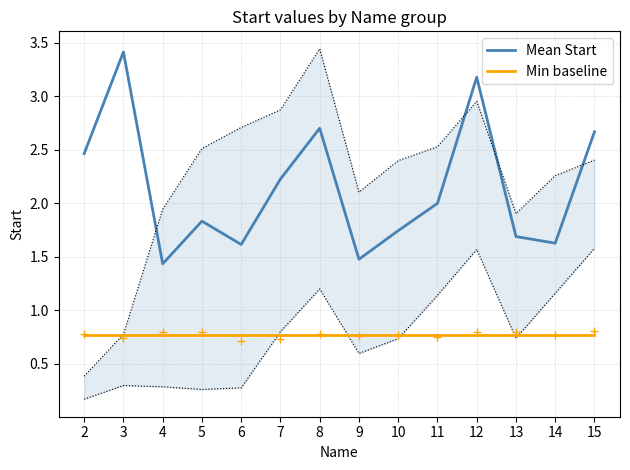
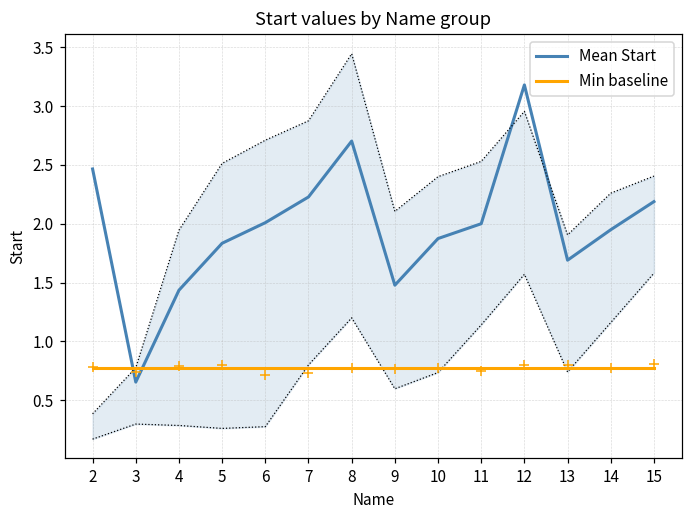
  {
    "Mean Start": {
      "2": 2.47,
-     "3": 3.42,
+     "3": 0.65,
      "4": 1.43,
      "5": 1.83,
-     "6": 1.62,
+     "6": 2.01,
      "7": 2.23,
      "8": 2.70,
      "9": 1.48,
-     "10": 1.75,
+     "10": 1.87,
      "11": 2.00,
      "12": 3.18,
      "13": 1.69,
-     "14": 1.63,
-     "15": 2.67
+     "14": 1.95,
+     "15": 2.19
    }
  }
